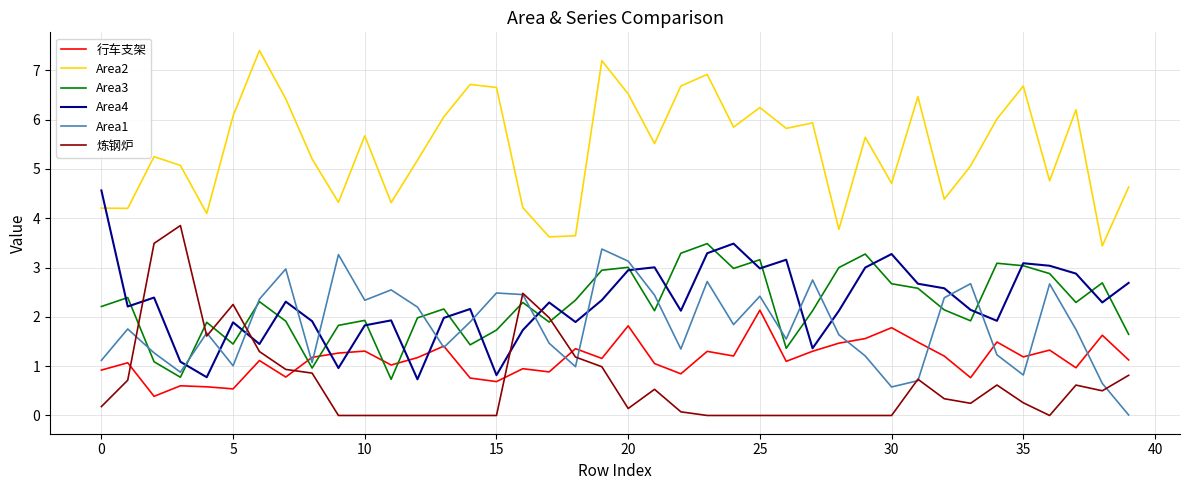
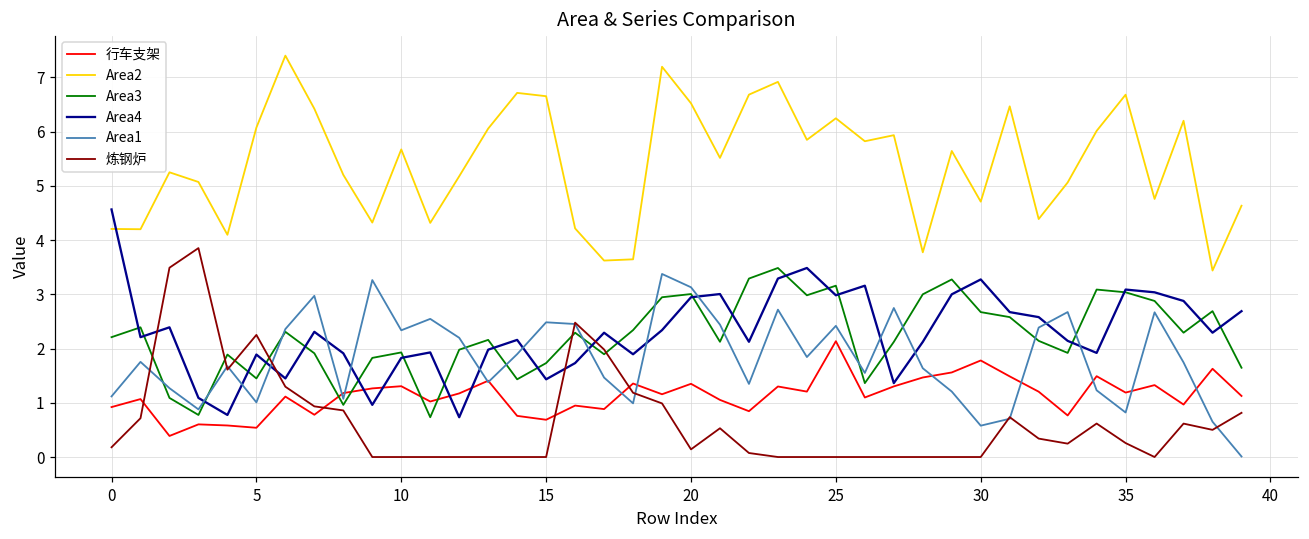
  {
    "行车支架": {
      "0": 0.9,
      "5": 0.5,
      "10": 1.3,
      "15": 0.7,
-     "20": 1.8,
+     "20": 1.3,
      "25": 2.1,
      "30": 1.8,
      "35": 1.2
    },
    "Area2": {
      "0": 4.2,
      "5": 6.1,
      "10": 5.7,
      "15": 6.7,
      "20": 6.5,
      "25": 6.2,
      "30": 4.7,
      "35": 6.7
    },
    "Area3": {
      "0": 2.2,
      "5": 1.4,
      "10": 1.9,
      "15": 1.7,
      "20": 3.0,
      "25": 3.2,
      "30": 2.7
    },
    "Area4": {
      "0": 4.6,
      "5": 1.9,
      "10": 1.8,
-     "15": 0.8,
+     "15": 1.4,
      "20": 2.9,
      "25": 3.0,
      "30": 3.3
    },
    "Area1": {
      "0": 1.1,
      "5": 1.0,
      "10": 2.3,
      "15": 2.5,
      "20": 3.1,
      "25": 2.4,
      "30": 0.6,
      "35": 0.8
    },
    "炼钢炉": {
      "0": 0.2,
      "5": 2.3,
      "10": 0.0,
      "15": 0.0,
      "20": 0.1,
      "25": 0.0,
      "30": 0.0,
      "35": 0.3
    }
  }
